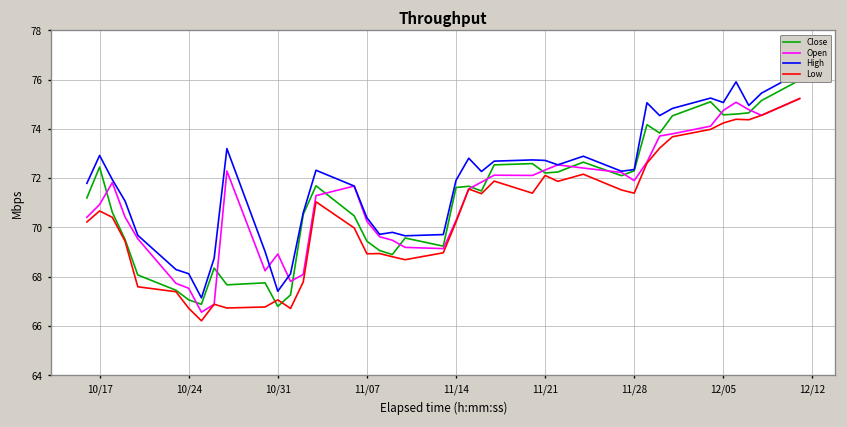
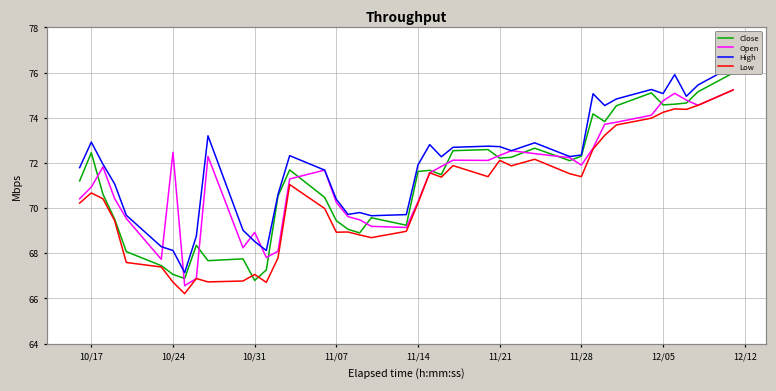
  {
    "Close": {
      "10/17": 72.4,
      "10/24": 67.1,
      "10/31": 66.8,
      "11/07": 69.4,
      "11/14": 71.6,
      "12/05": 74.6
    },
    "Open": {
      "10/17": 70.9,
-     "10/24": 67.5,
+     "10/24": 72.5,
      "10/31": 68.9,
      "11/07": 70.3,
      "11/28": 71.9,
      "12/05": 74.8
    },
    "High": {
      "10/17": 72.9,
      "10/24": 68.1,
-     "10/31": 67.4,
+     "10/31": 68.5,
      "11/07": 70.4,
      "11/14": 71.9,
      "11/21": 72.7,
      "12/05": 75.1
    },
    "Low": {
      "10/17": 70.7,
      "10/24": 66.7,
      "10/31": 67.1,
      "11/07": 68.9,
      "11/28": 71.4,
      "12/05": 74.2
    }
  }
